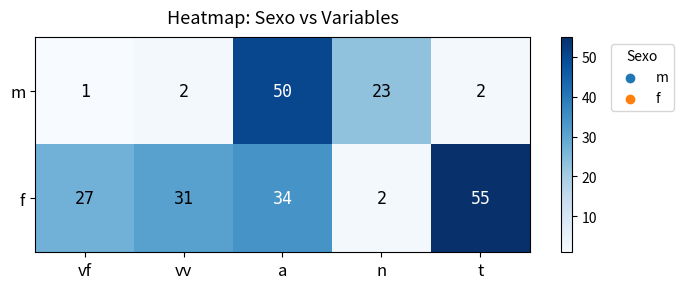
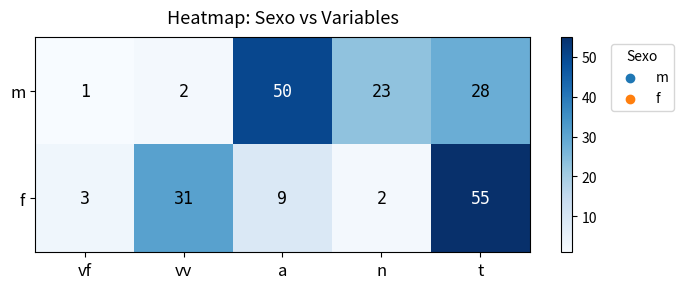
  {
    "m": {
      "vf": 1,
      "vv": 2,
      "a": 50,
      "n": 23,
-     "t": 2
+     "t": 28
    },
    "f": {
-     "vf": 27,
+     "vf": 3,
      "vv": 31,
-     "a": 34,
+     "a": 9,
      "n": 2,
      "t": 55
    }
  }
